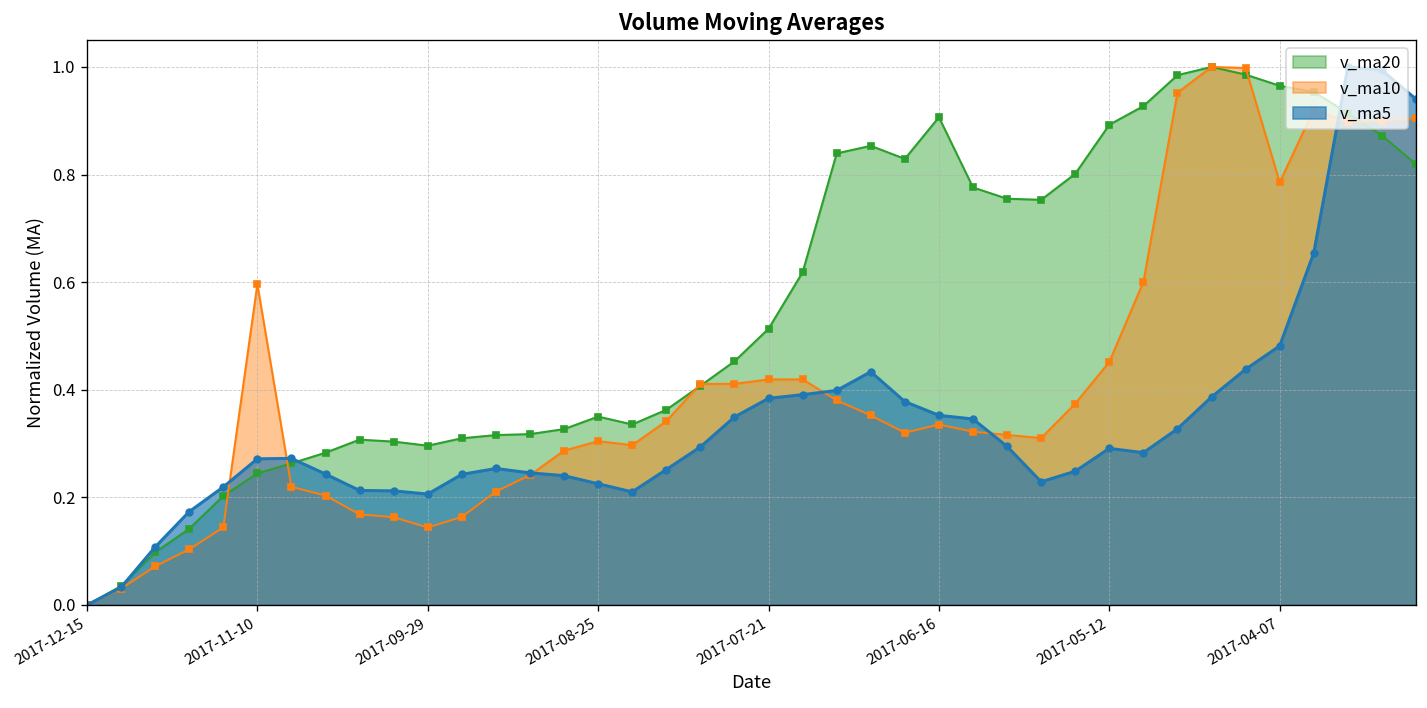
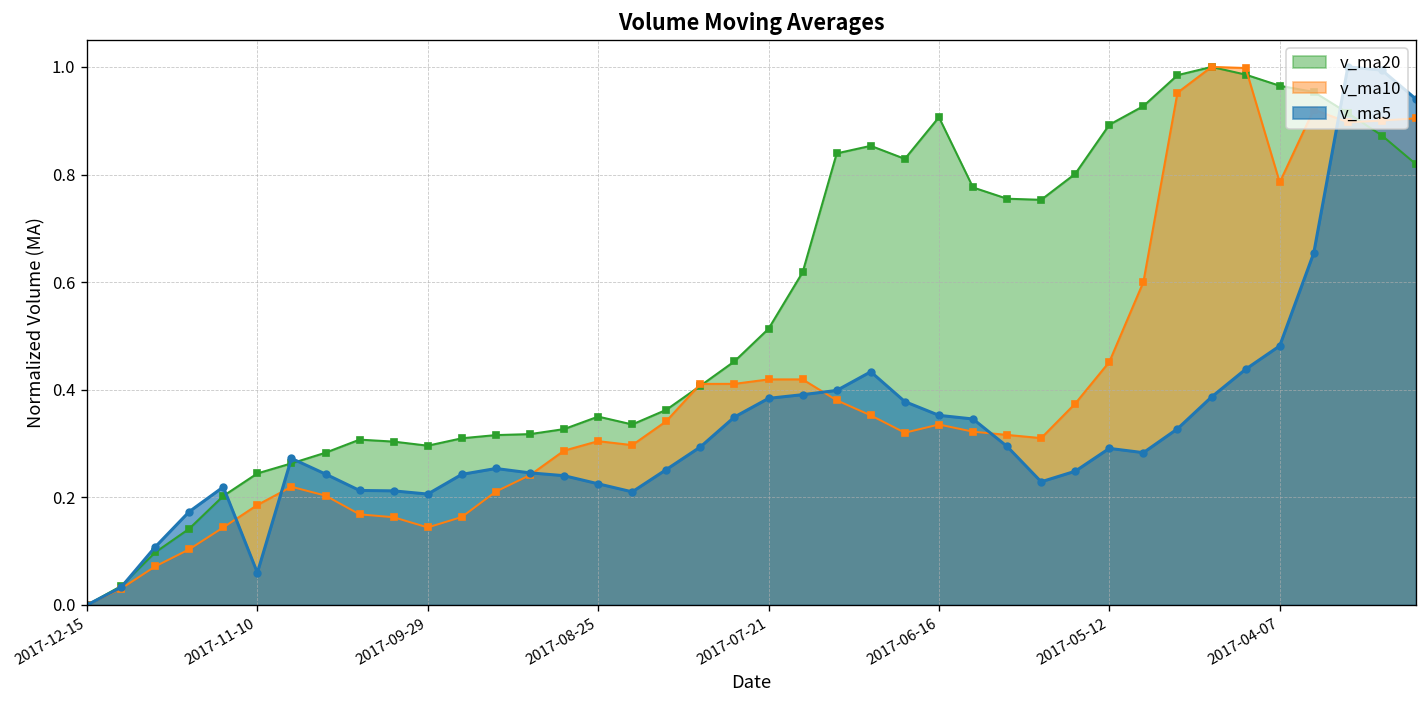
  {
    "v_ma20": {
      "2017-11-10": 0.24,
      "2017-09-29": 0.30,
      "2017-08-25": 0.35,
      "2017-07-21": 0.51,
      "2017-06-16": 0.91,
      "2017-05-12": 0.89,
      "2017-04-07": 0.97
    },
    "v_ma10": {
-     "2017-11-10": 0.60,
+     "2017-11-10": 0.19,
      "2017-09-29": 0.14,
      "2017-08-25": 0.30,
      "2017-07-21": 0.42,
      "2017-06-16": 0.34,
      "2017-05-12": 0.45,
      "2017-04-07": 0.79
    },
    "v_ma5": {
-     "2017-11-10": 0.27,
+     "2017-11-10": 0.06,
      "2017-09-29": 0.21,
      "2017-08-25": 0.23,
      "2017-07-21": 0.38,
      "2017-06-16": 0.35,
      "2017-05-12": 0.29,
      "2017-04-07": 0.48
    }
  }
